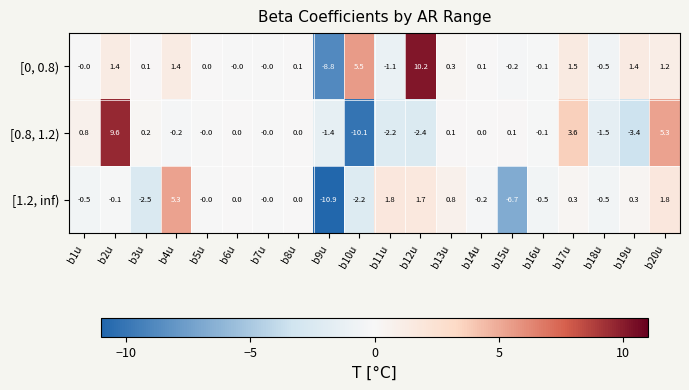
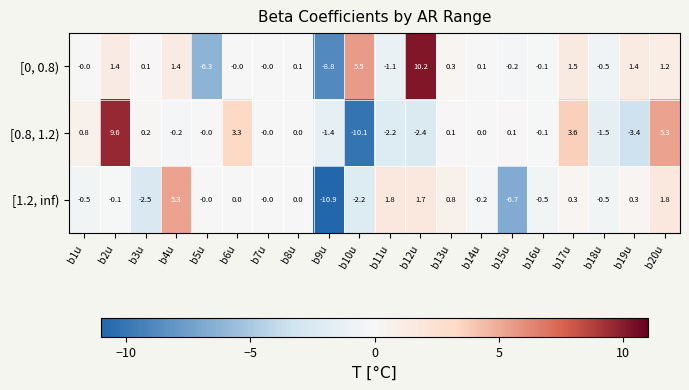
  {
    "[0, 0.8)": {
      "b1u": -0.0,
      "b2u": 1.4,
      "b3u": 0.1,
      "b4u": 1.4,
-     "b5u": 0.0,
+     "b5u": -6.3,
      "b6u": -0.0,
      "b7u": -0.0,
      "b8u": 0.1,
      "b9u": -8.8,
      "b10u": 5.5,
      "b11u": -1.1,
      "b12u": 10.2,
      "b13u": 0.3,
      "b14u": 0.1,
      "b15u": -0.2,
      "b16u": -0.1,
      "b17u": 1.5,
      "b18u": -0.5,
      "b19u": 1.4,
      "b20u": 1.2
    },
    "[0.8, 1.2)": {
      "b1u": 0.8,
      "b2u": 9.6,
      "b3u": 0.2,
      "b4u": -0.2,
      "b5u": -0.0,
-     "b6u": 0.0,
+     "b6u": 3.3,
      "b7u": -0.0,
      "b8u": 0.0,
      "b9u": -1.4,
      "b10u": -10.1,
      "b11u": -2.2,
      "b12u": -2.4,
      "b13u": 0.1,
      "b14u": 0.0,
      "b15u": 0.1,
      "b16u": -0.1,
      "b17u": 3.6,
      "b18u": -1.5,
      "b19u": -3.4,
      "b20u": 5.3
    },
    "[1.2, inf)": {
      "b1u": -0.5,
      "b2u": -0.1,
      "b3u": -2.5,
      "b4u": 5.3,
      "b5u": -0.0,
      "b6u": 0.0,
      "b7u": -0.0,
      "b8u": 0.0,
      "b9u": -10.9,
      "b10u": -2.2,
      "b11u": 1.8,
      "b12u": 1.7,
      "b13u": 0.8,
      "b14u": -0.2,
      "b15u": -6.7,
      "b16u": -0.5,
      "b17u": 0.3,
      "b18u": -0.5,
      "b19u": 0.3,
      "b20u": 1.8
    }
  }
